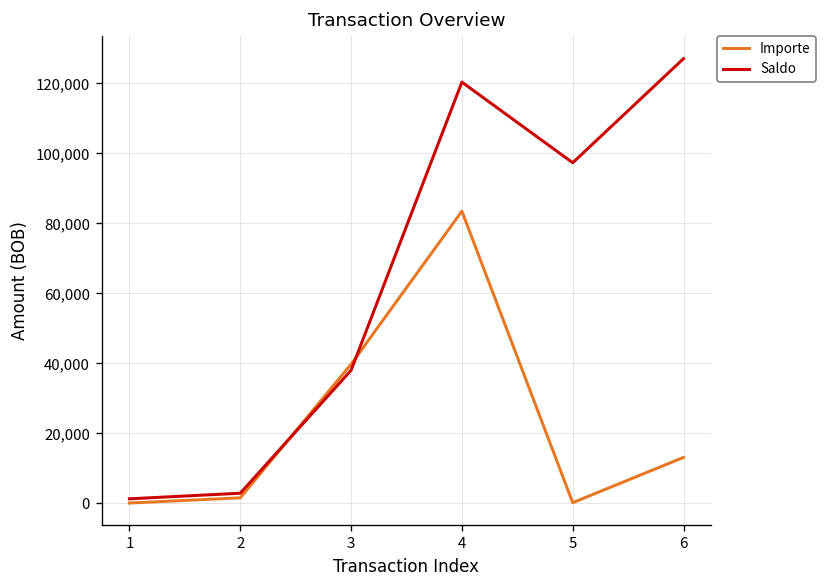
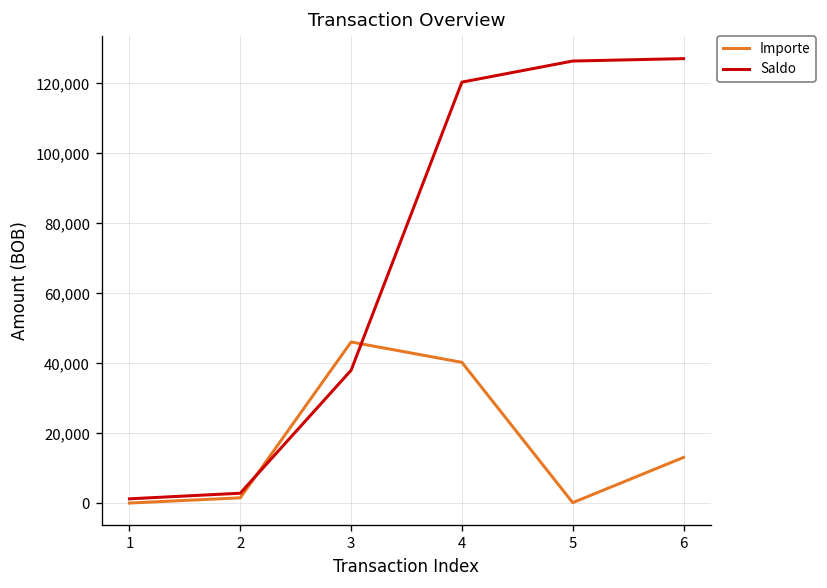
  {
    "Importe": {
      "1": "0",
      "2": "2,000",
-     "3": "40,000",
-     "4": "83,000",
+     "3": "46,000",
+     "4": "40,000",
      "5": "0",
      "6": "13,000"
    },
    "Saldo": {
      "1": "1,000",
      "2": "3,000",
      "3": "38,000",
      "4": "120,000",
-     "5": "97,000",
+     "5": "126,000",
      "6": "127,000"
    }
  }
